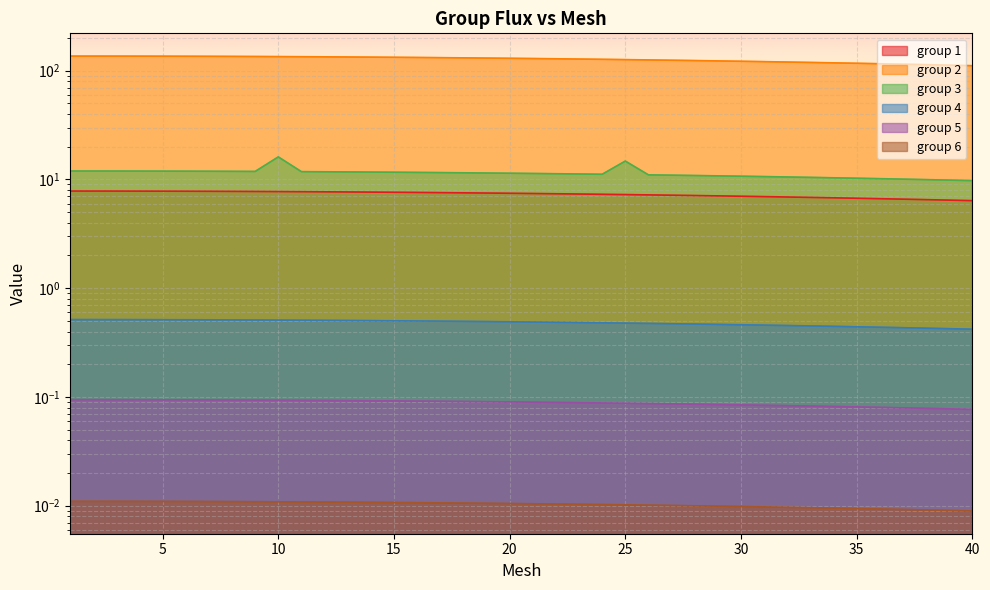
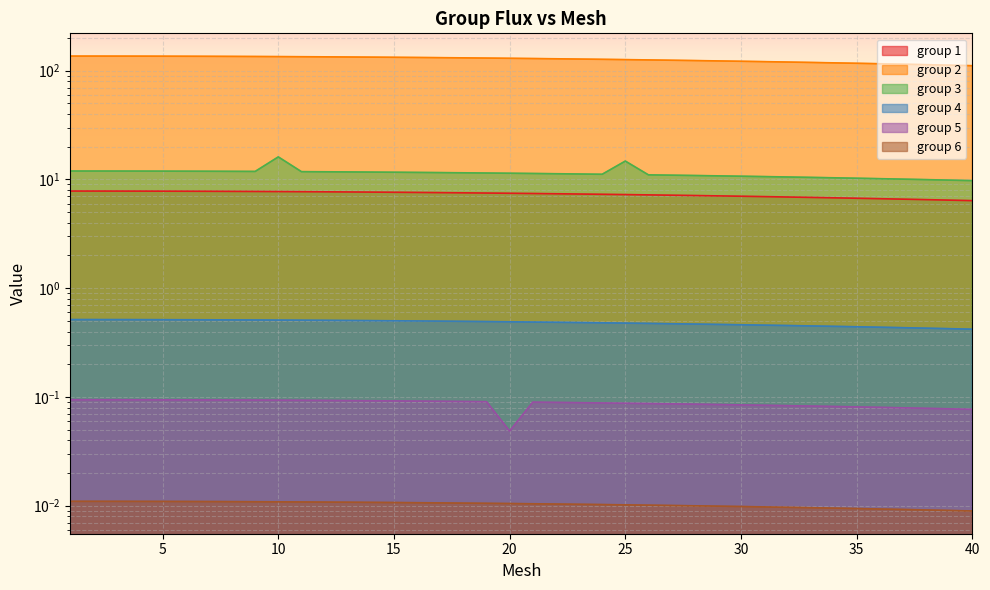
  {
    "group 1": {
      "5": 8,
      "10": 8,
      "15": 8,
      "20": 7,
      "25": 7,
      "30": 7,
      "35": 7,
      "40": 6
    },
    "group 2": {
      "5": 140,
      "10": 130,
      "15": 130,
      "20": 130,
      "25": 130,
      "30": 120,
      "35": 120,
      "40": 110
    },
    "group 3": {
      "5": 12,
      "10": 16,
      "15": 12,
      "20": 11,
      "25": 15,
      "30": 11,
      "35": 10,
      "40": 10
    },
    "group 4": {
      "5": 0.5,
      "10": 0.5,
      "15": 0.5,
      "20": 0.5,
      "25": 0.5,
      "30": 0.46,
      "35": 0.44,
      "40": 0.42
    },
    "group 5": {
      "5": 0.09,
      "10": 0.09,
      "15": 0.09,
-     "20": 0.09,
+     "20": 0.05,
      "25": 0.09,
      "30": 0.08,
      "35": 0.08,
      "40": 0.08
    },
    "group 6": {
      "5": 0.011,
      "10": 0.011,
      "15": 0.011,
      "20": 0.01,
      "25": 0.01,
      "30": 0.01,
      "35": 0.009,
      "40": 0.009
    }
  }
